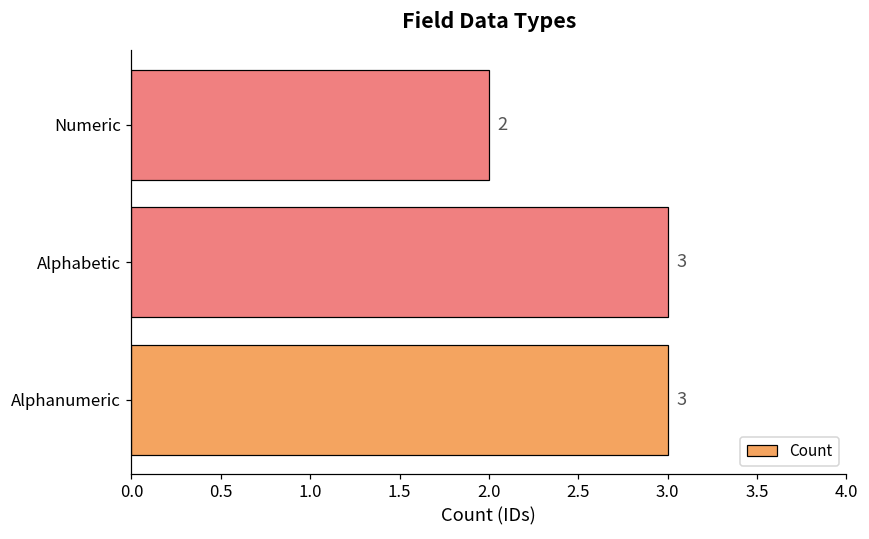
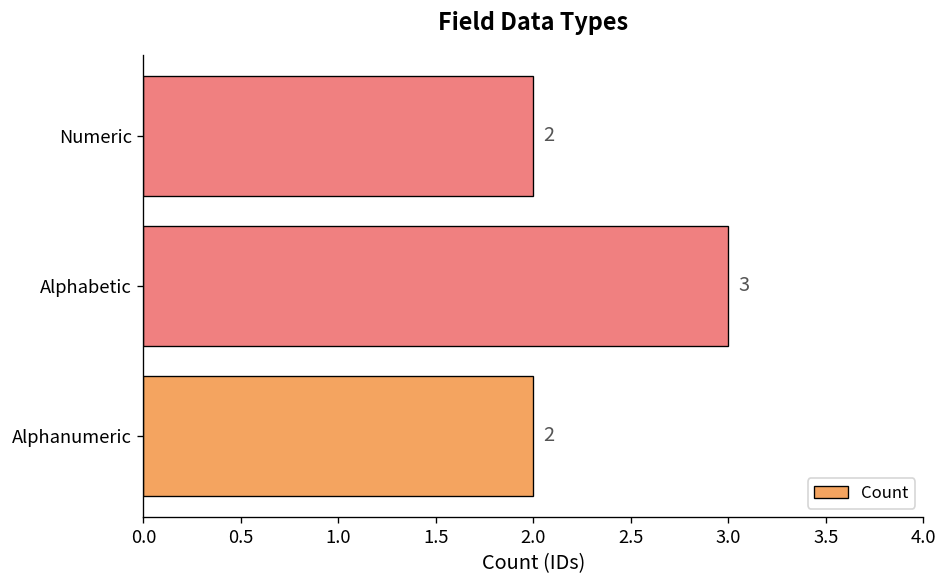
  {
    "Numeric": 2,
    "Alphabetic": 3,
-   "Alphanumeric": 3
+   "Alphanumeric": 2
  }
